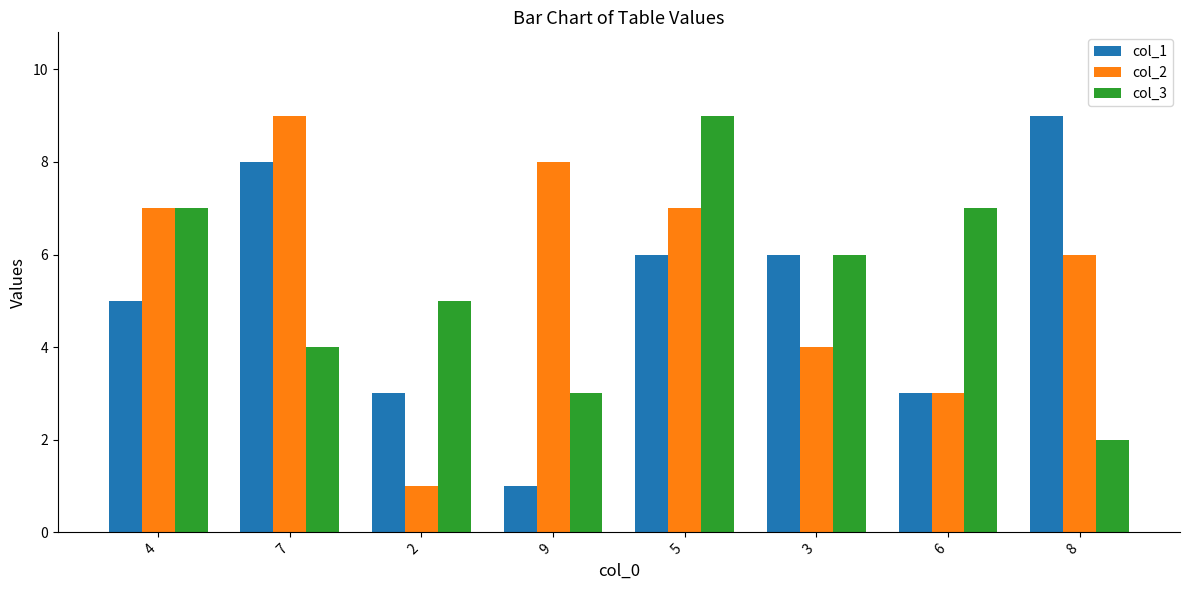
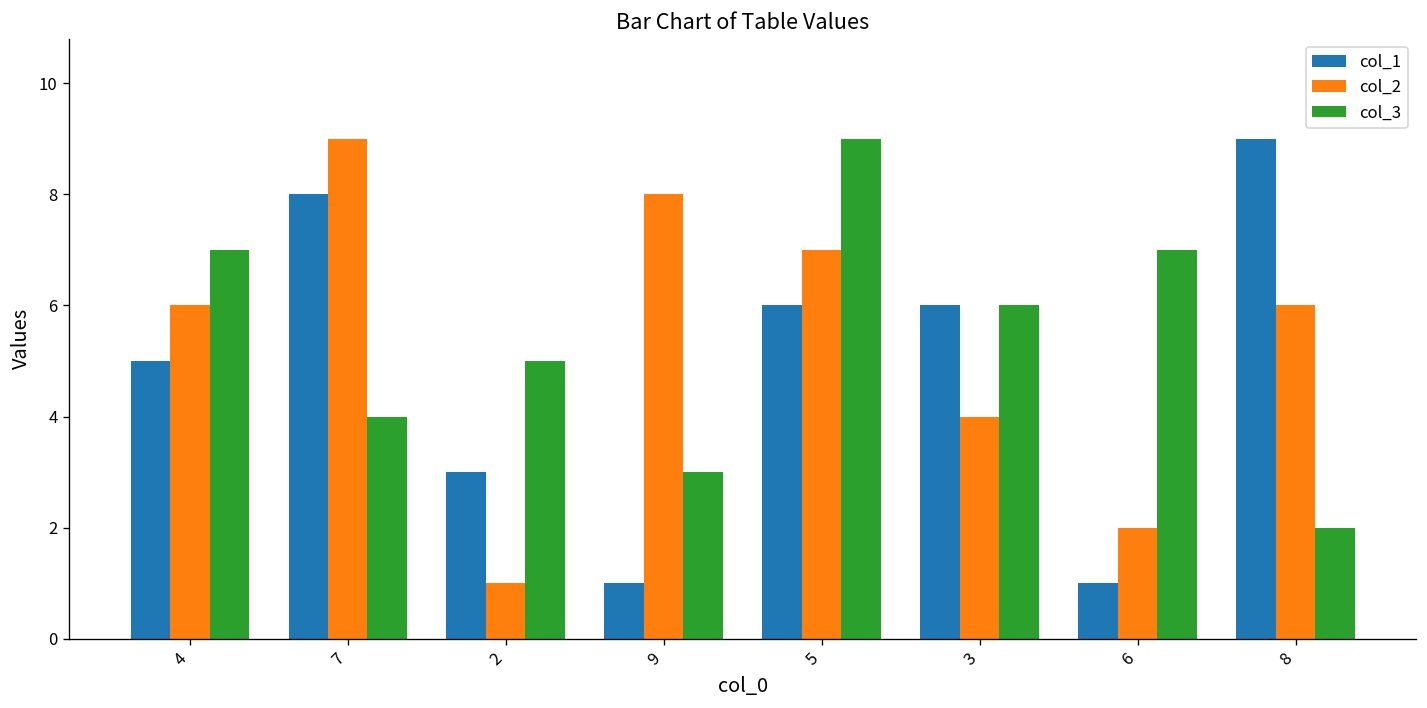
  {
    "col_1": {
      "4": 5,
      "7": 8,
      "2": 3,
      "9": 1,
      "5": 6,
      "3": 6,
-     "6": 3,
+     "6": 1,
      "8": 9
    },
    "col_2": {
-     "4": 7,
+     "4": 6,
      "7": 9,
      "2": 1,
      "9": 8,
      "5": 7,
      "3": 4,
-     "6": 3,
+     "6": 2,
      "8": 6
    },
    "col_3": {
      "4": 7,
      "7": 4,
      "2": 5,
      "9": 3,
      "5": 9,
      "3": 6,
      "6": 7,
      "8": 2
    }
  }
